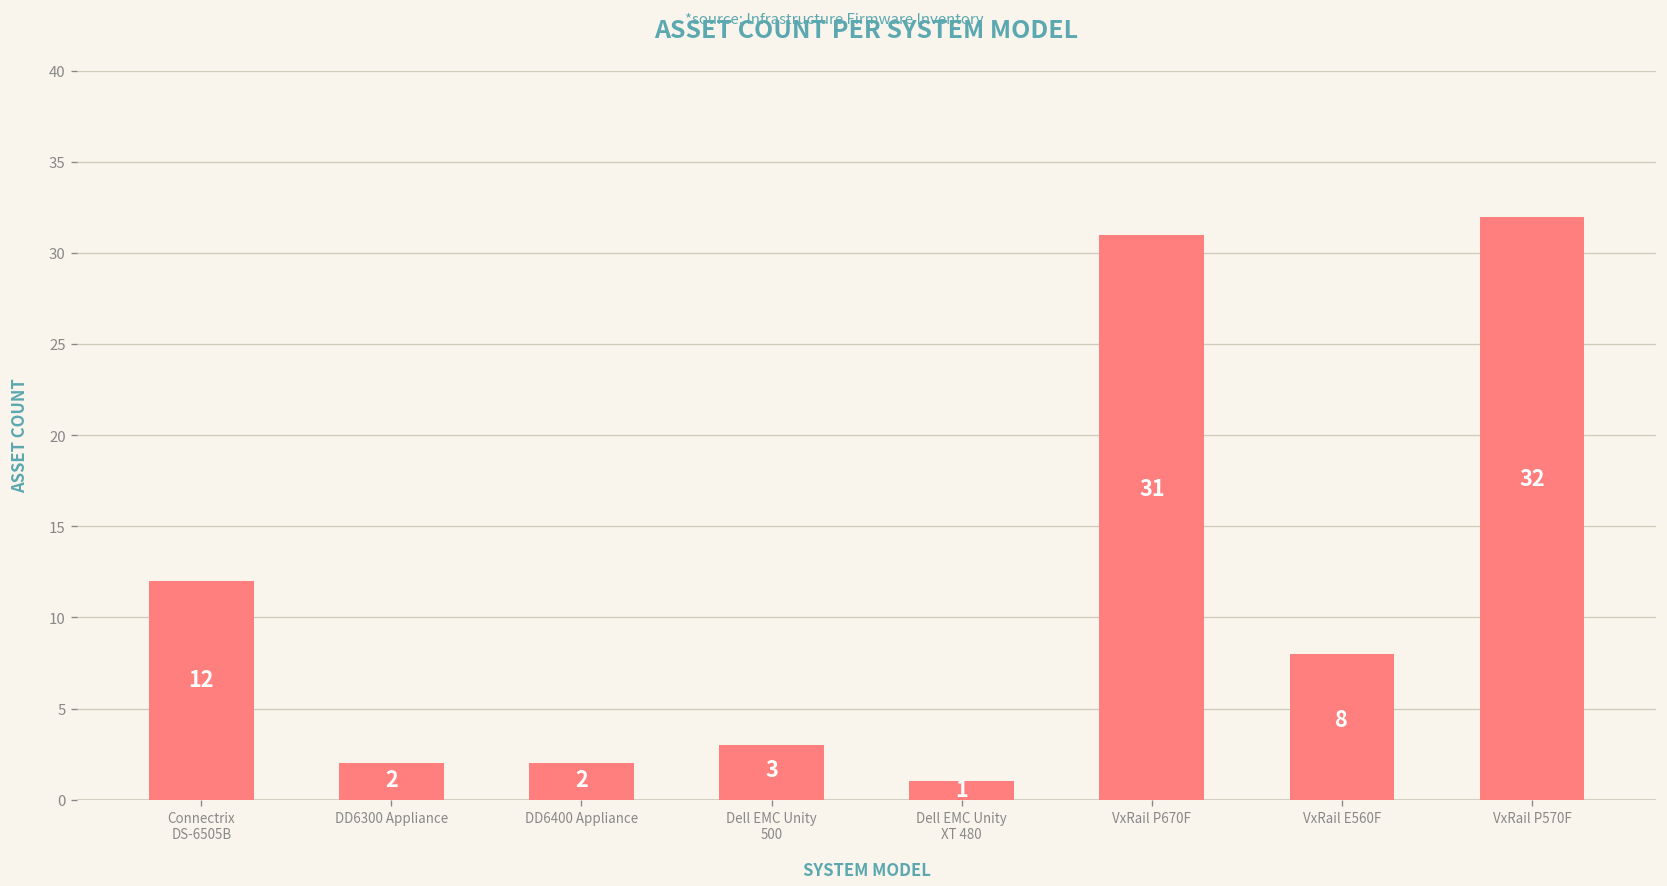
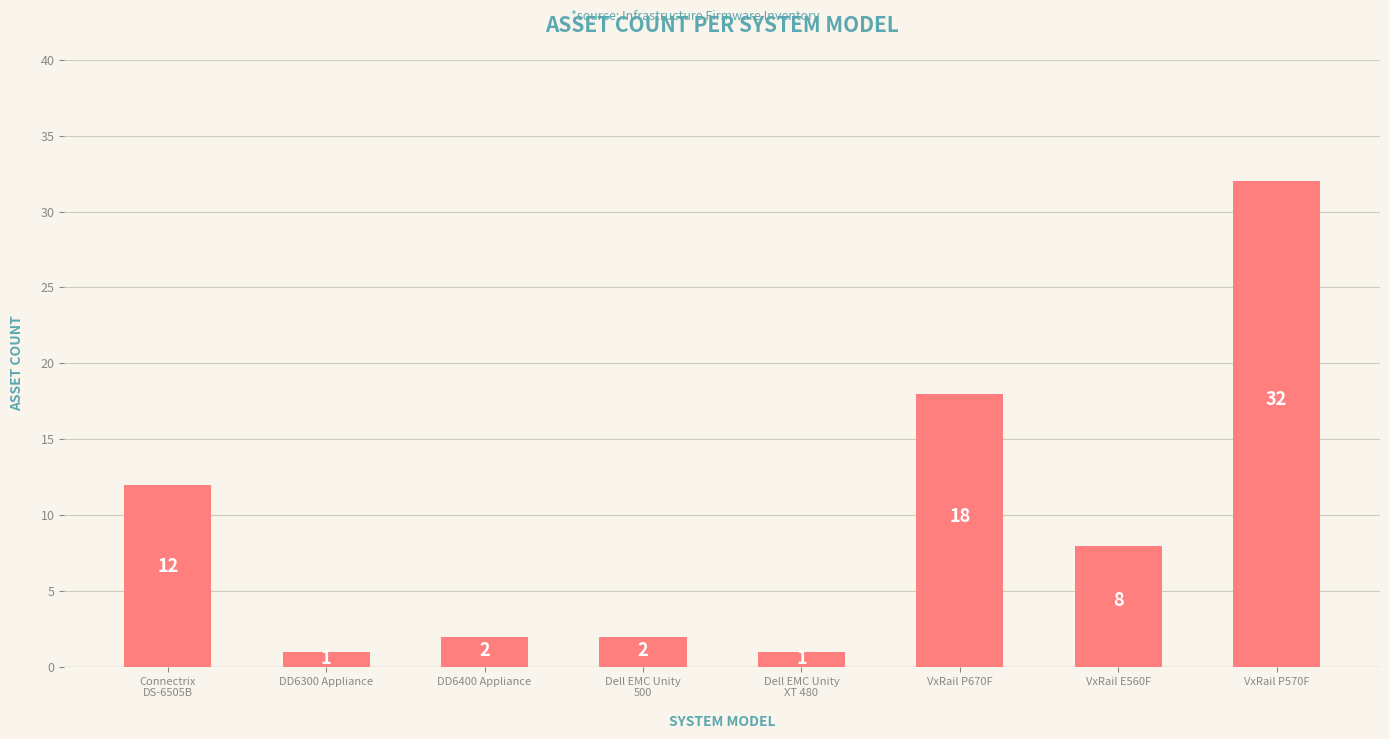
  {
    "Connectrix DS-6505B": 12,
-   "DD6300 Appliance": 2,
+   "DD6300 Appliance": 1,
    "DD6400 Appliance": 2,
-   "Dell EMC Unity 500": 3,
+   "Dell EMC Unity 500": 2,
    "Dell EMC Unity XT 480": 1,
-   "VxRail P670F": 31,
+   "VxRail P670F": 18,
    "VxRail E560F": 8,
    "VxRail P570F": 32
  }
